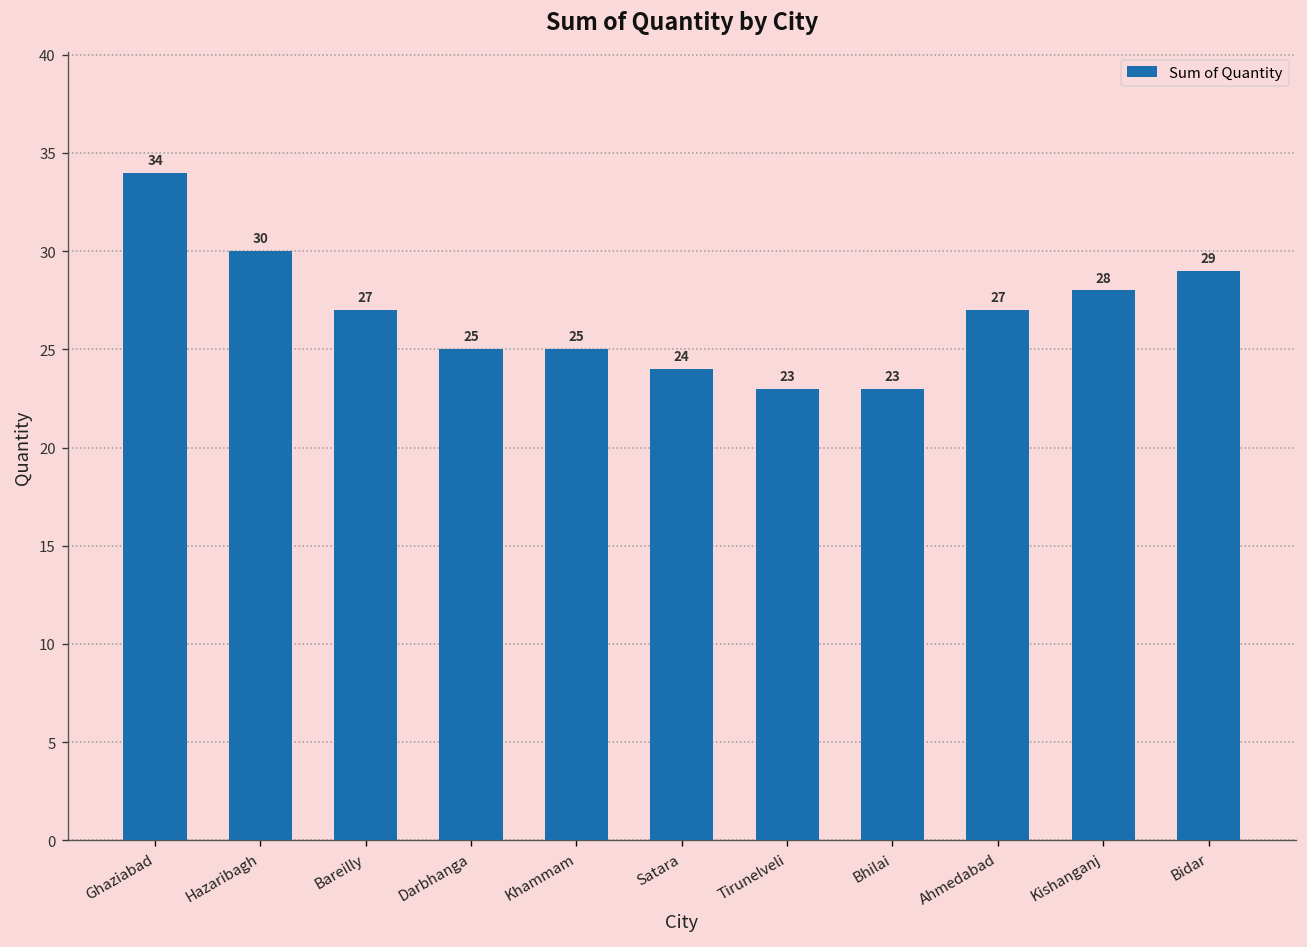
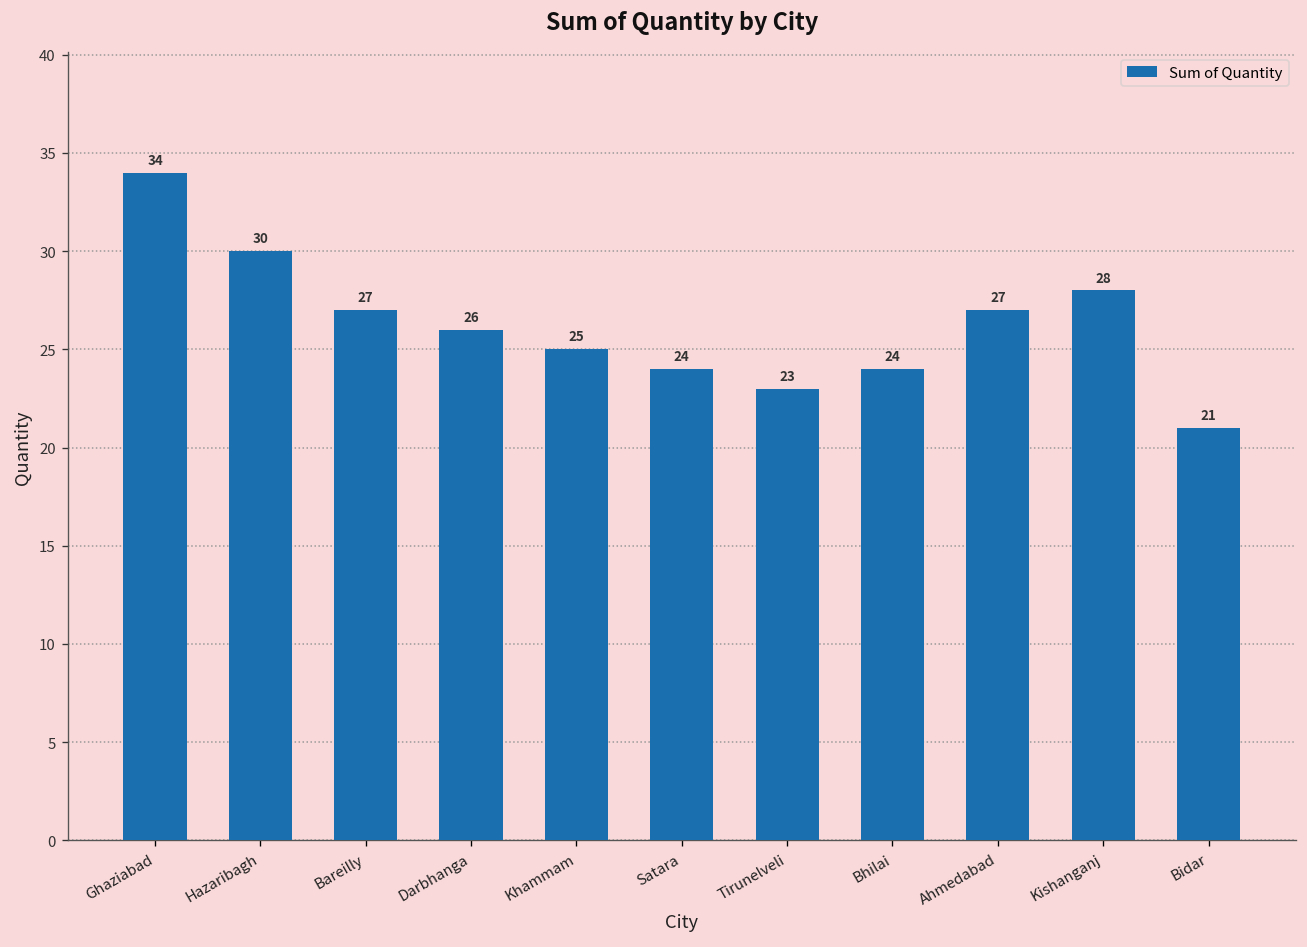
  {
    "Ghaziabad": 34,
    "Hazaribagh": 30,
    "Bareilly": 27,
-   "Darbhanga": 25,
+   "Darbhanga": 26,
    "Khammam": 25,
    "Satara": 24,
    "Tirunelveli": 23,
-   "Bhilai": 23,
+   "Bhilai": 24,
    "Ahmedabad": 27,
    "Kishanganj": 28,
-   "Bidar": 29
+   "Bidar": 21
  }
